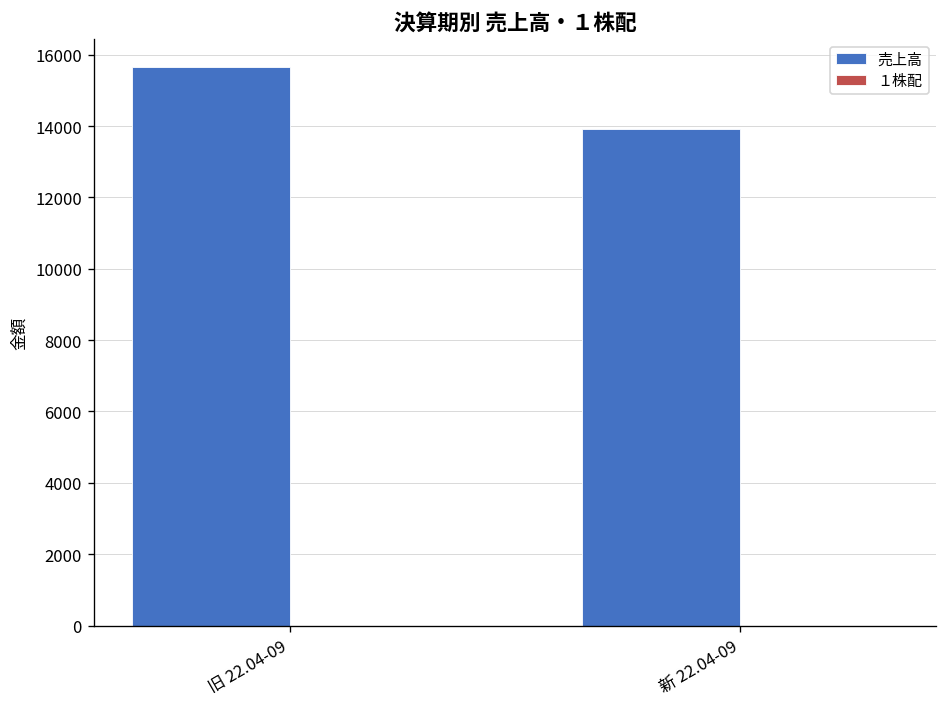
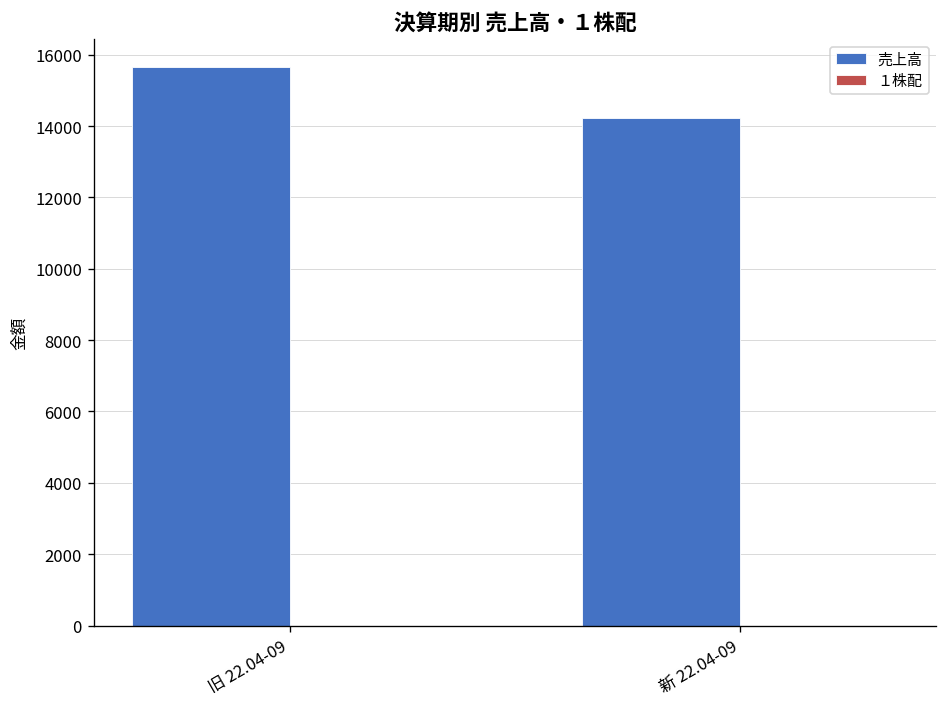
  {
    "売上高": {
      "旧 22.04-09": 15700,
-     "新 22.04-09": 13900
+     "新 22.04-09": 14200
    },
    "１株配": {
      "旧 22.04-09": 0,
      "新 22.04-09": 0
    }
  }
